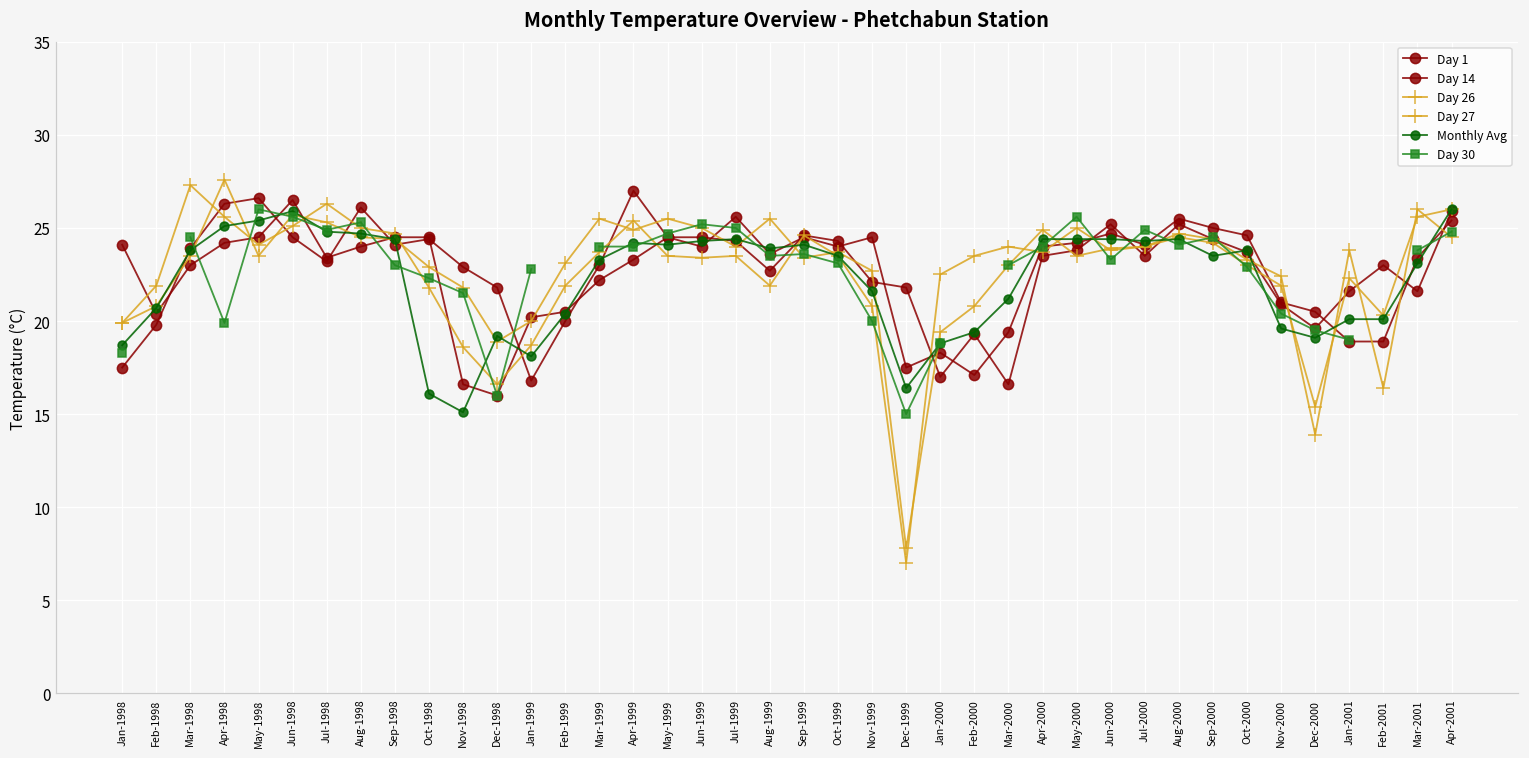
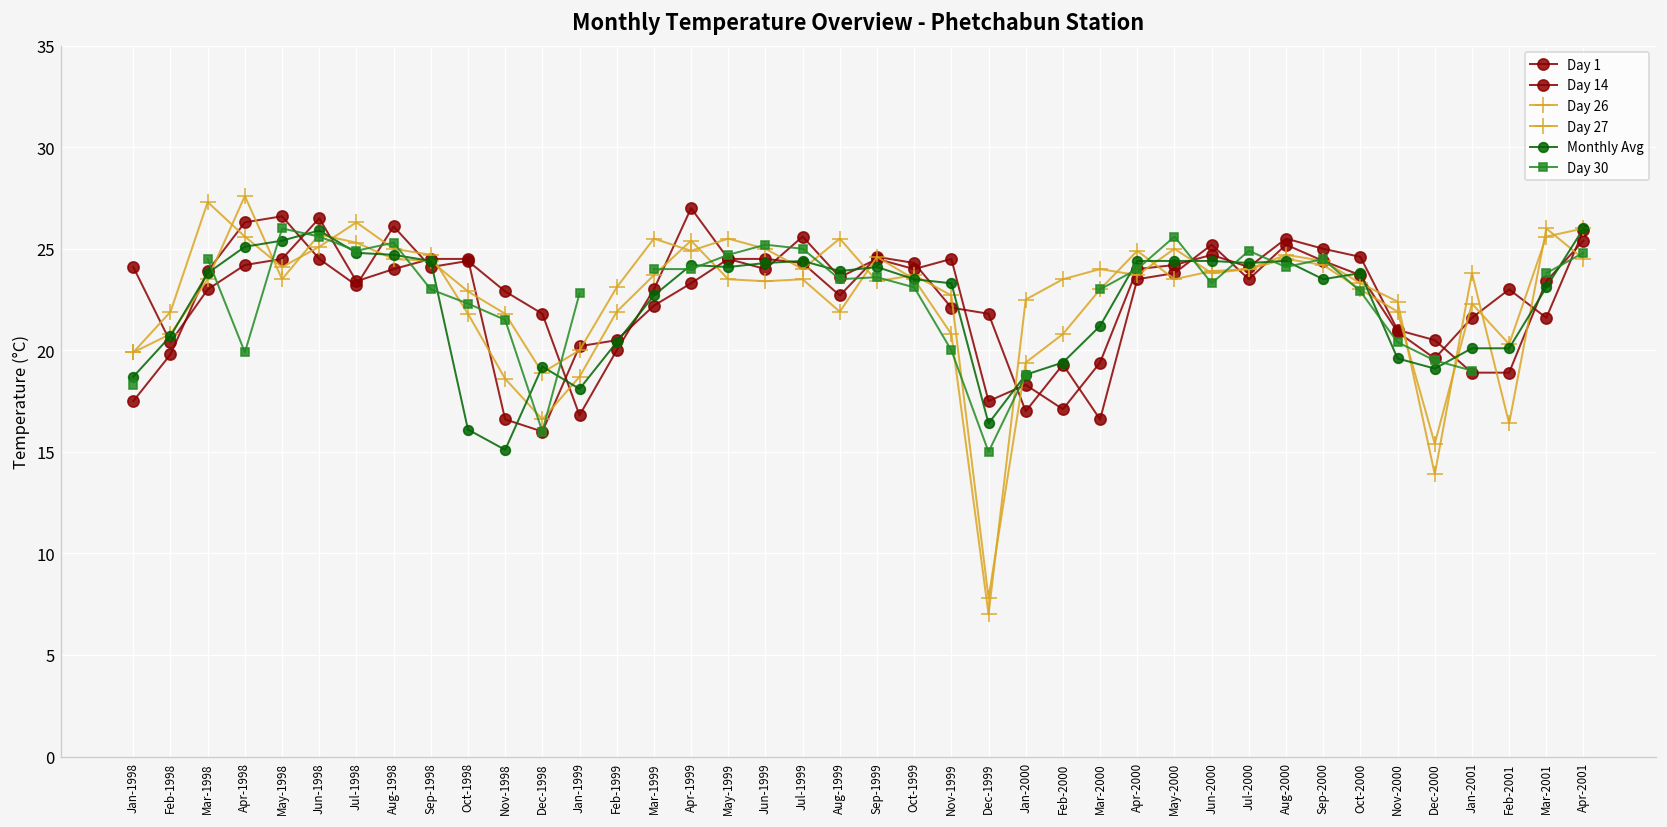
  {
    "Monthly Avg": {
      "Jan-1998": 18.7,
      "Apr-1998": 25.1,
      "May-1998": 25.4,
      "Jun-1998": 25.9,
      "Aug-1998": 24.7,
      "Oct-1998": 16.1,
      "Nov-1998": 15.1,
      "Dec-1998": 19.2,
      "Jan-1999": 18.1,
-     "Mar-1999": 23.3,
+     "Mar-1999": 22.7,
      "Apr-1999": 24.2,
      "May-1999": 24.1,
      "Jun-1999": 24.3,
      "Aug-1999": 23.9,
      "Sep-1999": 24.1,
-     "Nov-1999": 21.6,
+     "Nov-1999": 23.3,
      "Dec-1999": 16.4,
      "Mar-2000": 21.2,
      "Apr-2000": 24.4,
      "May-2000": 24.4,
      "Jun-2000": 24.4,
      "Jul-2000": 24.3,
      "Sep-2000": 23.5,
      "Nov-2000": 19.6,
      "Dec-2000": 19.1,
      "Jan-2001": 20.1,
      "Feb-2001": 20.1,
      "Mar-2001": 23.1
    },
    "Day 30": {
      "Jan-1998": 18.3,
      "Mar-1998": 24.5,
      "Apr-1998": 19.9,
      "May-1998": 26.0,
      "Aug-1998": 25.3,
      "Sep-1998": 23.0,
      "Oct-1998": 22.3,
      "Nov-1998": 21.5,
      "Jan-1999": 22.8,
      "Mar-1999": 24.0,
      "Apr-1999": 24.0,
      "May-1999": 24.7,
      "Jun-1999": 25.2,
      "Jul-1999": 25.0,
      "Sep-1999": 23.6,
      "Oct-1999": 23.1,
      "Nov-1999": 20.0,
      "Dec-1999": 15.0,
      "May-2000": 25.6,
      "Jun-2000": 23.3,
      "Jul-2000": 24.9,
      "Aug-2000": 24.1,
      "Nov-2000": 20.4,
      "Mar-2001": 23.8,
      "Apr-2001": 24.8
    }
  }
